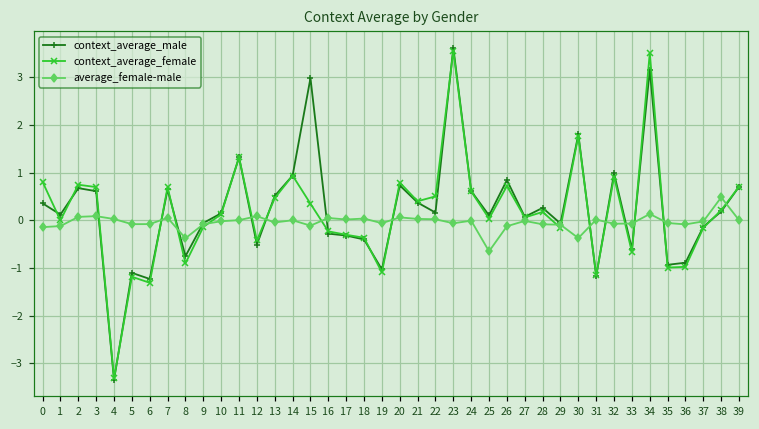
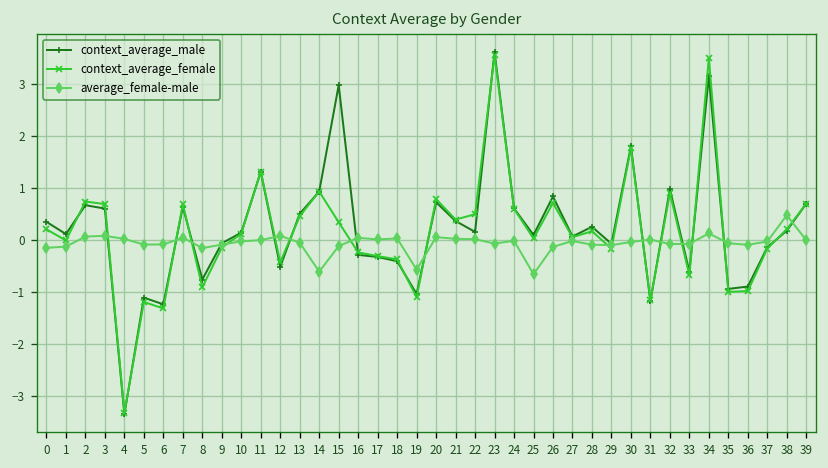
  {
    "context_average_male": {
      "0": 0.4,
      "1": 0.1,
      "2": 0.7,
      "3": 0.6,
      "5": -1.1,
      "6": -1.2,
      "8": -0.8,
      "12": -0.5,
      "15": 3.0,
      "19": -1.0,
      "20": 0.7,
      "22": 0.2,
      "23": 3.6,
      "25": 0.1,
      "26": 0.8,
      "28": 0.3,
      "32": 1.0,
      "33": -0.6,
      "34": 3.2,
      "36": -0.9
    },
    "context_average_female": {
-     "0": 0.8,
+     "0": 0.2,
      "1": 0.0,
      "2": 0.7,
      "3": 0.7,
      "5": -1.2,
      "6": -1.3,
      "8": -0.9,
      "12": -0.4,
      "15": 0.3,
      "19": -1.1,
      "20": 0.8,
      "22": 0.5,
      "23": 3.6,
      "25": 0.0,
      "26": 0.7,
      "28": 0.2,
      "29": -0.2,
      "32": 0.9,
      "33": -0.7,
      "34": 3.5,
      "36": -1.0
    },
    "average_female-male": {
      "0": -0.1,
      "1": -0.1,
      "2": 0.1,
      "3": 0.1,
      "4": 0.0,
      "5": -0.1,
      "6": -0.1,
      "7": 0.1,
-     "8": -0.4,
+     "8": -0.1,
      "10": 0.0,
      "11": 0.0,
      "12": 0.1,
      "13": 0.0,
-     "14": 0.0,
+     "14": -0.6,
      "15": -0.1,
      "16": 0.0,
      "17": 0.0,
      "18": 0.0,
-     "19": -0.1,
+     "19": -0.6,
      "20": 0.1,
      "21": 0.0,
      "22": 0.0,
      "23": -0.1,
      "24": 0.0,
      "25": -0.7,
      "26": -0.1,
      "27": 0.0,
      "28": -0.1,
-     "30": -0.4,
+     "30": 0.0,
      "31": 0.0,
      "32": -0.1,
      "33": -0.1,
      "34": 0.1,
      "35": -0.1,
      "36": -0.1,
      "37": 0.0,
      "38": 0.5,
      "39": 0.0
    }
  }
